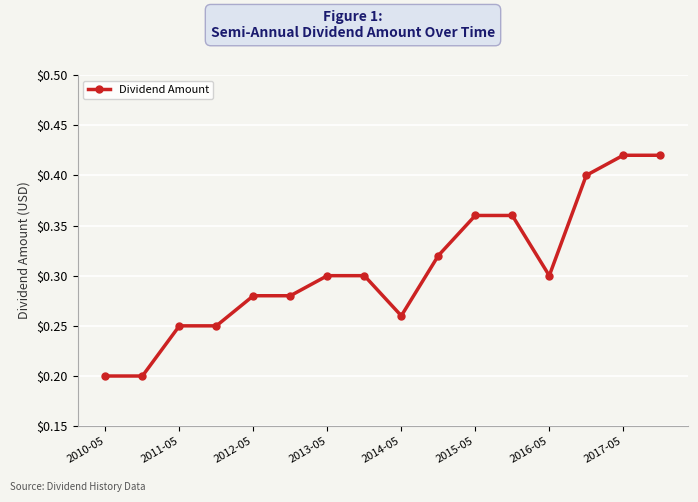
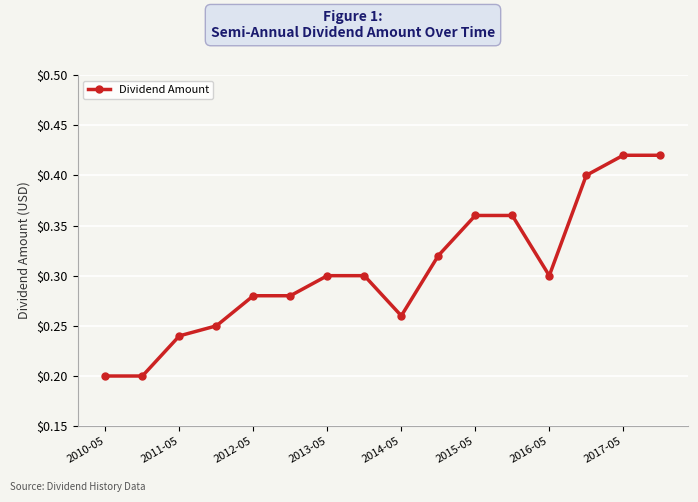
  {
    "2010-05": "$0.20",
-   "2011-05": "$0.25",
+   "2011-05": "$0.24",
    "2012-05": "$0.28",
    "2013-05": "$0.30",
    "2014-05": "$0.26",
    "2015-05": "$0.36",
    "2016-05": "$0.30",
    "2017-05": "$0.42"
  }
